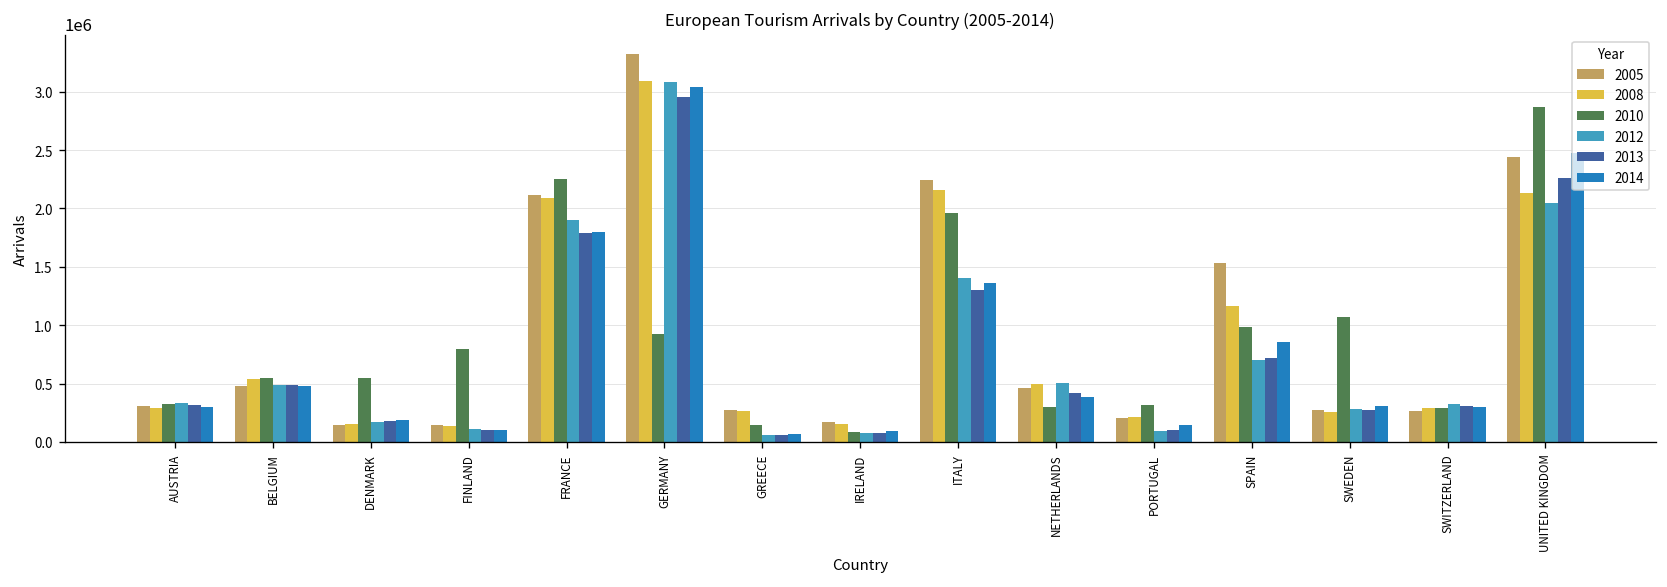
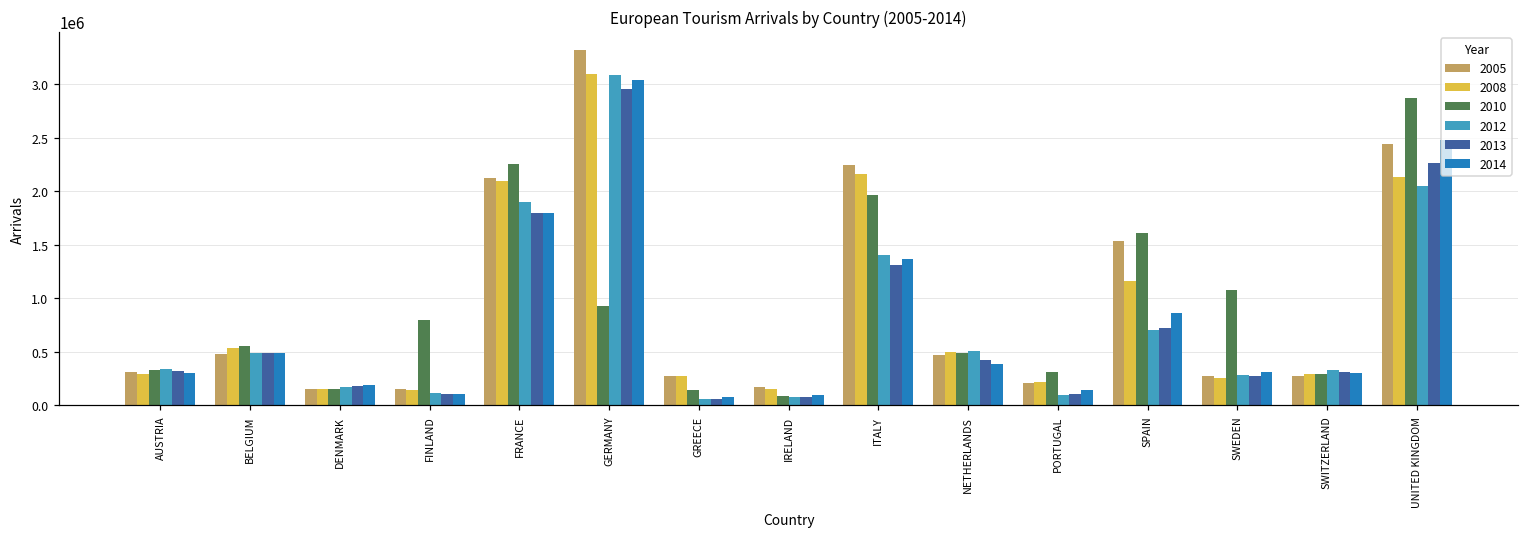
  {
    "2010": {
      "AUSTRIA": 300000,
      "BELGIUM": 500000,
-     "DENMARK": 500000,
+     "DENMARK": 200000,
      "FINLAND": 800000,
      "FRANCE": 2300000,
      "GERMANY": 900000,
      "GREECE": 100000,
      "IRELAND": 100000,
      "ITALY": 2000000,
-     "NETHERLANDS": 300000,
+     "NETHERLANDS": 500000,
      "PORTUGAL": 300000,
-     "SPAIN": 1000000,
+     "SPAIN": 1600000,
      "SWEDEN": 1100000,
      "SWITZERLAND": 300000,
      "UNITED KINGDOM": 2900000
    }
  }
